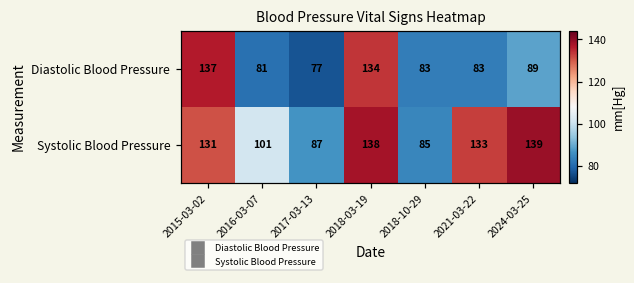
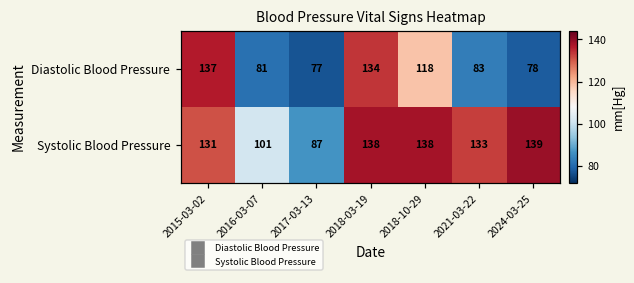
  {
    "Diastolic Blood Pressure": {
      "2015-03-02": 137,
      "2016-03-07": 81,
      "2017-03-13": 77,
      "2018-03-19": 134,
-     "2018-10-29": 83,
+     "2018-10-29": 118,
      "2021-03-22": 83,
-     "2024-03-25": 89
+     "2024-03-25": 78
    },
    "Systolic Blood Pressure": {
      "2015-03-02": 131,
      "2016-03-07": 101,
      "2017-03-13": 87,
      "2018-03-19": 138,
-     "2018-10-29": 85,
+     "2018-10-29": 138,
      "2021-03-22": 133,
      "2024-03-25": 139
    }
  }
